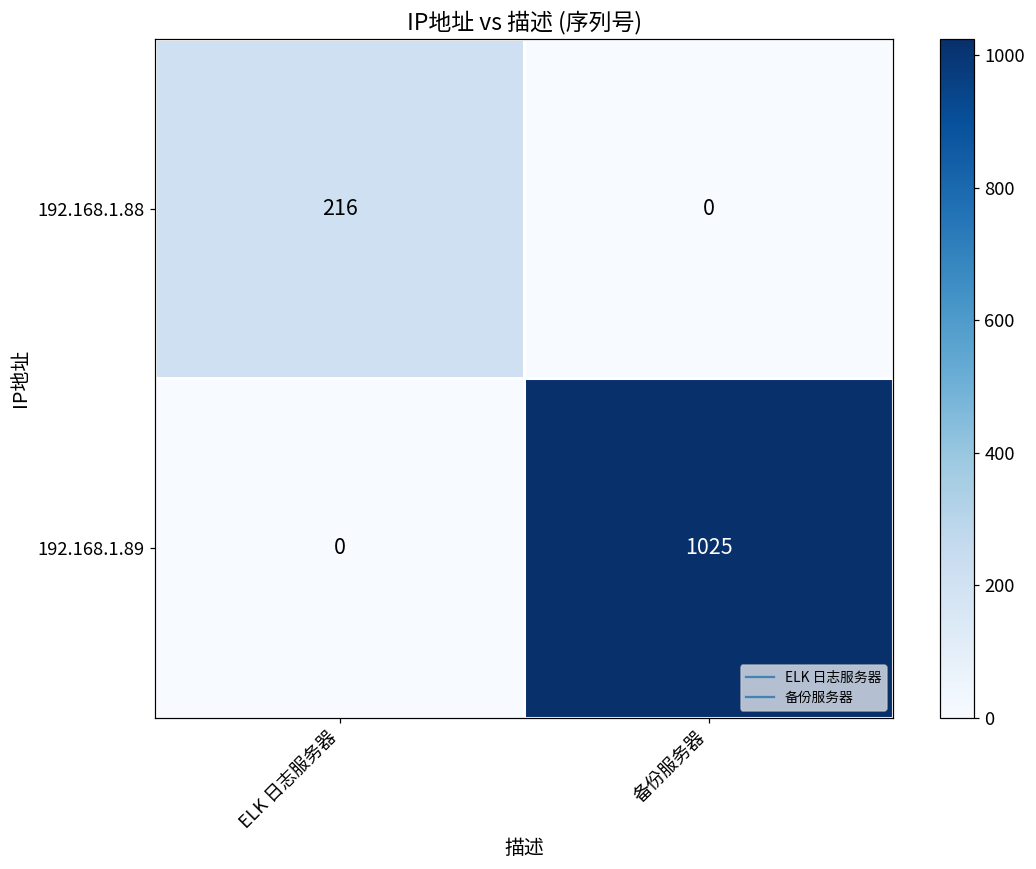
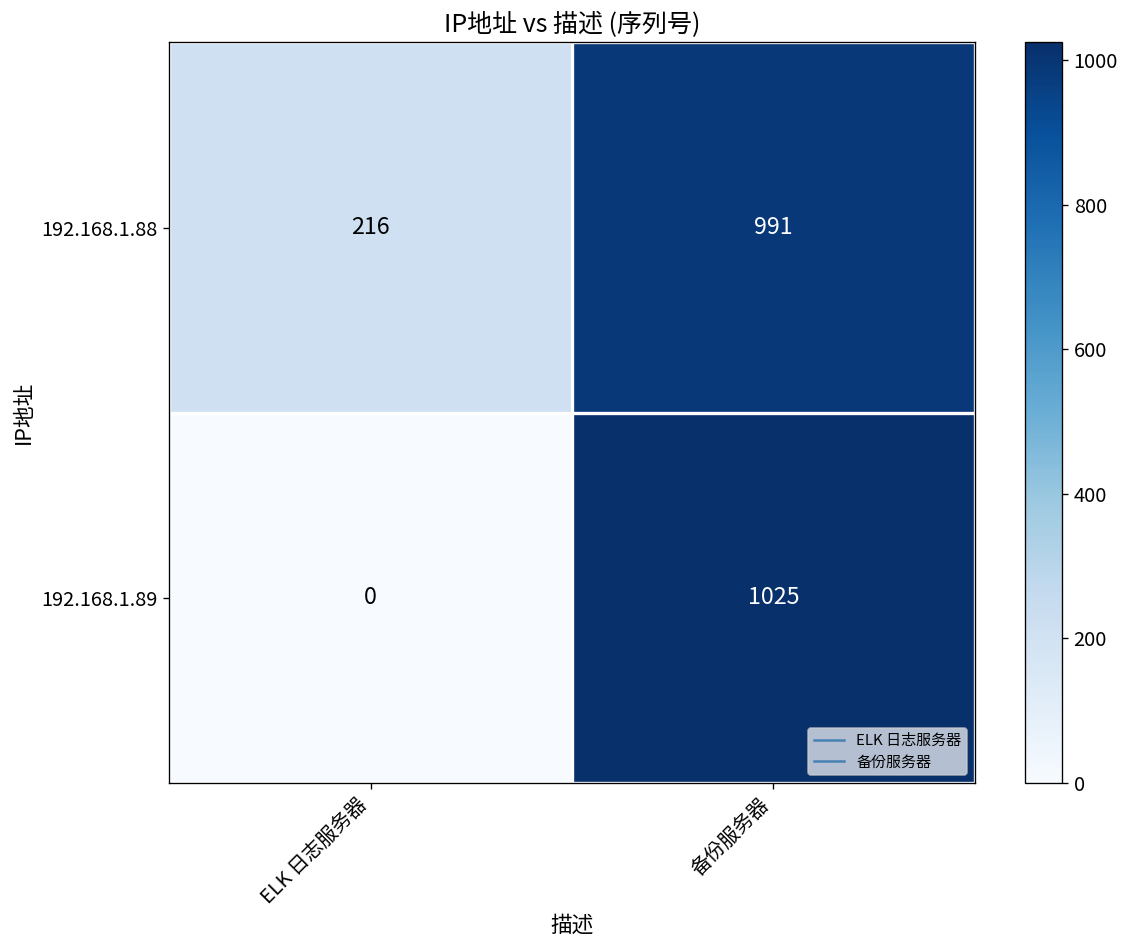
  {
    "192.168.1.88": {
      "ELK 日志服务器": 216,
-     "备份服务器": 0
+     "备份服务器": 991
    },
    "192.168.1.89": {
      "ELK 日志服务器": 0,
      "备份服务器": 1025
    }
  }
